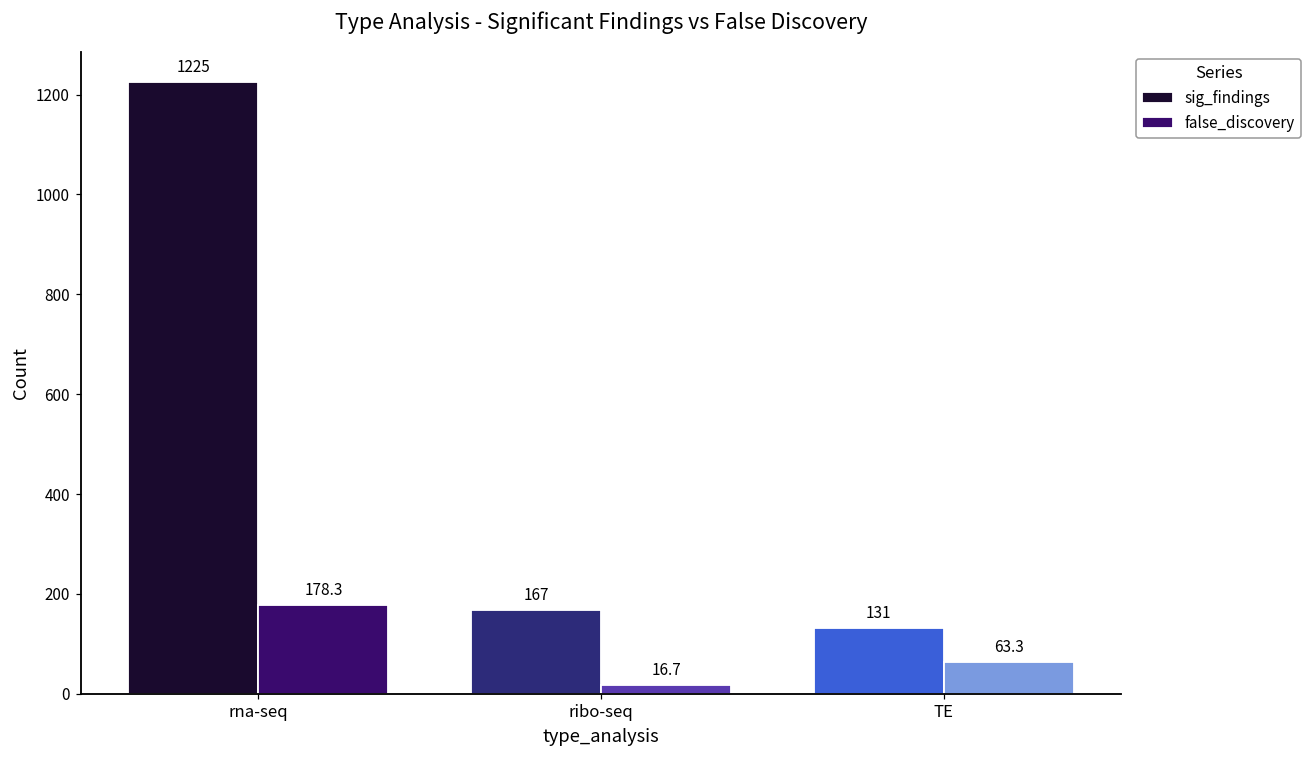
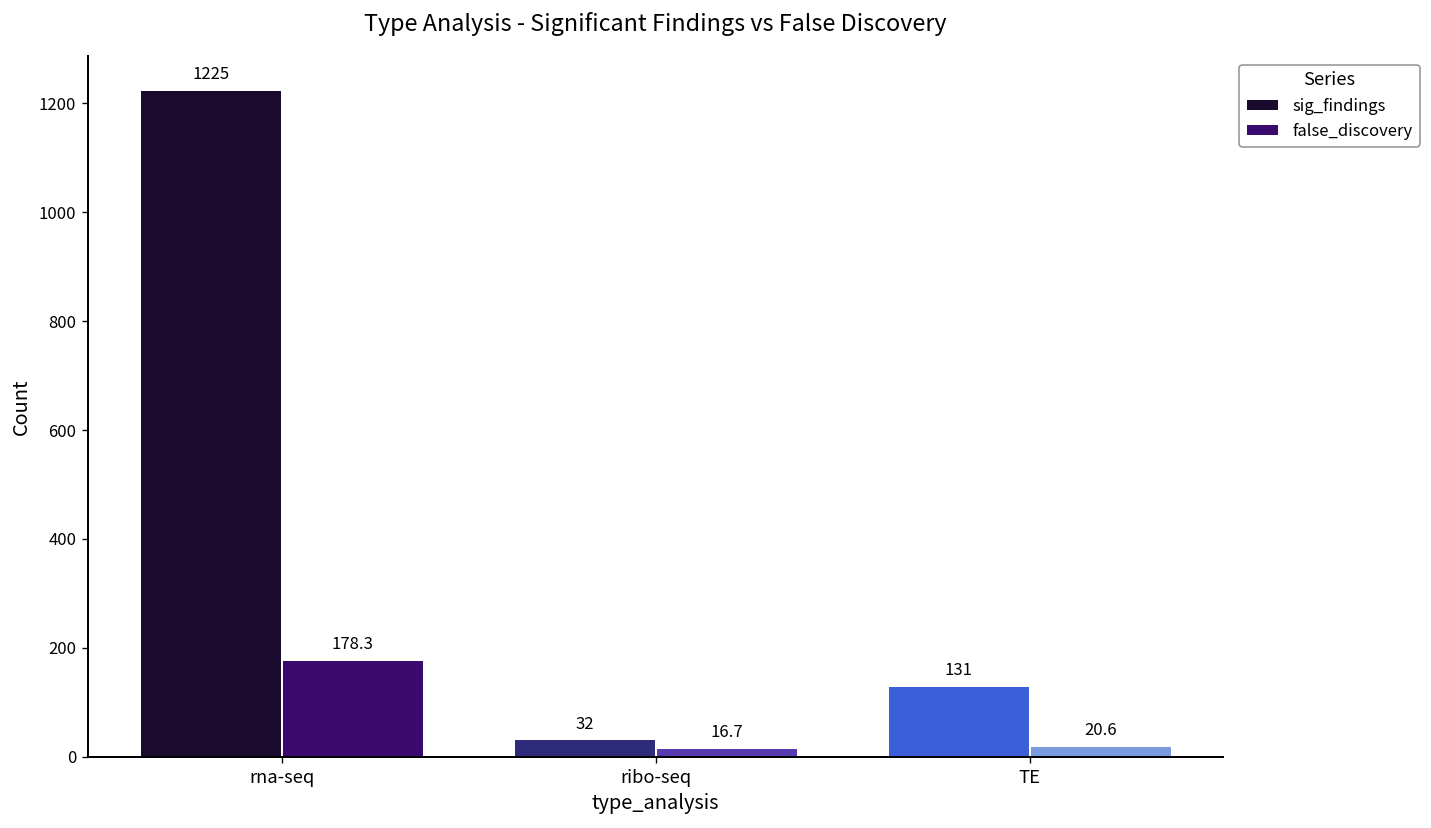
  {
    "sig_findings": {
      "rna-seq": 1225,
-     "ribo-seq": 167,
+     "ribo-seq": 32,
      "TE": 131
    },
    "false_discovery": {
      "rna-seq": 178.3,
      "ribo-seq": 16.7,
-     "TE": 63.3
+     "TE": 20.6
    }
  }
